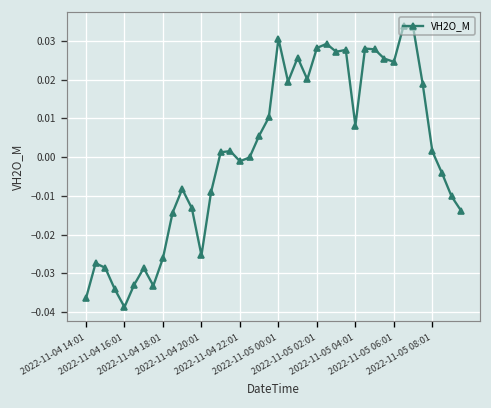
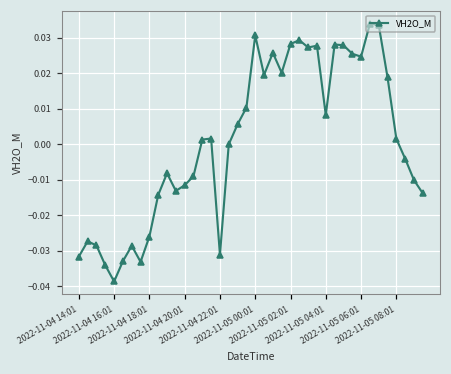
  {
-   "2022-11-04 14:01": -0.036,
+   "2022-11-04 14:01": -0.032,
    "2022-11-04 16:01": -0.039,
    "2022-11-04 18:01": -0.026,
-   "2022-11-04 20:01": -0.025,
-   "2022-11-04 22:01": -0.001,
+   "2022-11-04 20:01": -0.012,
+   "2022-11-04 22:01": -0.031,
    "2022-11-05 00:01": 0.031,
    "2022-11-05 02:01": 0.028,
    "2022-11-05 04:01": 0.008,
    "2022-11-05 06:01": 0.025,
    "2022-11-05 08:01": 0.001
  }
